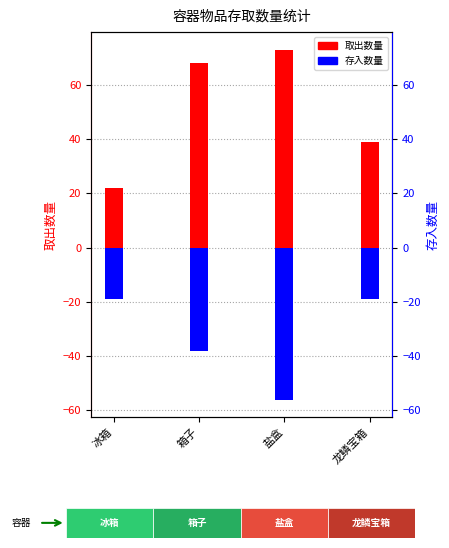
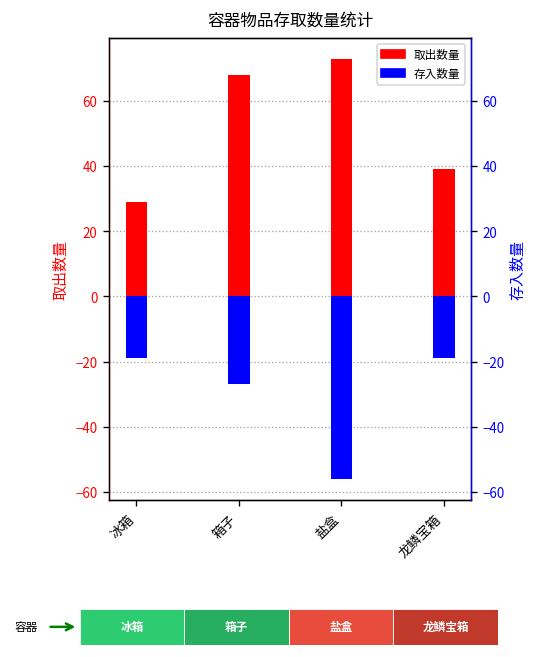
  {
    "取出数量": {
-     "冰箱": 22,
+     "冰箱": 29,
      "箱子": 68,
      "盐盒": 73,
      "龙鳞宝箱": 39
    },
    "存入数量": {
      "冰箱": -19,
-     "箱子": -38,
+     "箱子": -27,
      "盐盒": -56,
      "龙鳞宝箱": -19
    }
  }
